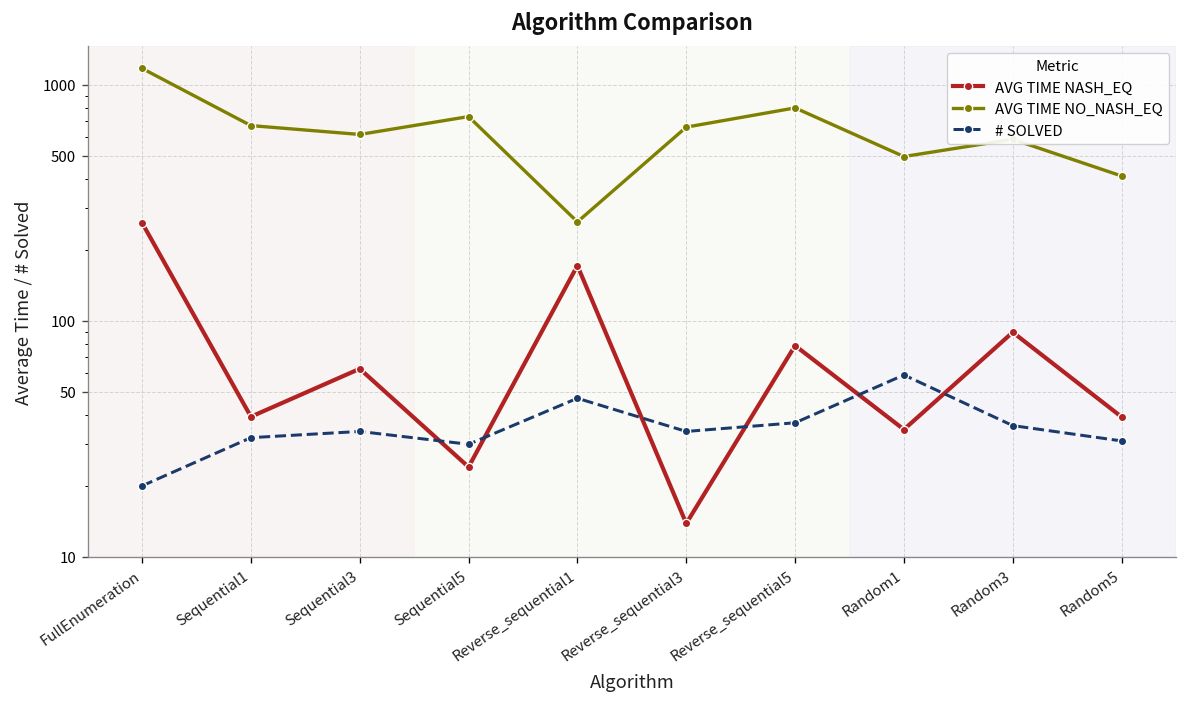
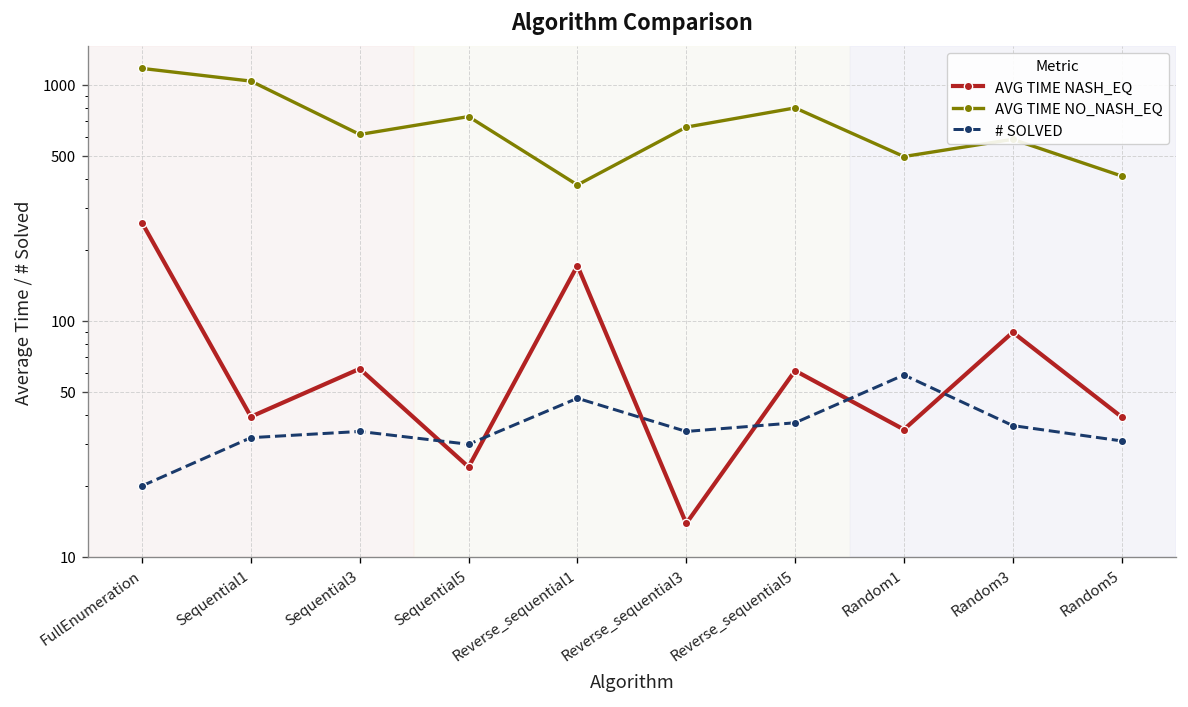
  {
    "AVG TIME NASH_EQ": {
      "FullEnumeration": 260,
      "Sequential1": 39,
      "Sequential3": 63,
      "Sequential5": 24,
      "Reverse_sequential1": 170,
      "Reverse_sequential3": 14,
-     "Reverse_sequential5": 79,
+     "Reverse_sequential5": 62,
      "Random1": 35,
      "Random3": 90,
      "Random5": 39
    },
    "AVG TIME NO_NASH_EQ": {
      "FullEnumeration": 1200,
-     "Sequential1": 670,
+     "Sequential1": 1000,
      "Sequential3": 620,
      "Sequential5": 730,
-     "Reverse_sequential1": 260,
+     "Reverse_sequential1": 380,
      "Reverse_sequential3": 660,
      "Reverse_sequential5": 800,
      "Random1": 500,
      "Random5": 410
    },
    "# SOLVED": {
      "FullEnumeration": 20,
      "Sequential1": 32,
      "Sequential3": 34,
      "Sequential5": 30,
      "Reverse_sequential1": 47,
      "Reverse_sequential3": 34,
      "Reverse_sequential5": 37,
      "Random1": 59,
      "Random3": 36,
      "Random5": 31
    }
  }
